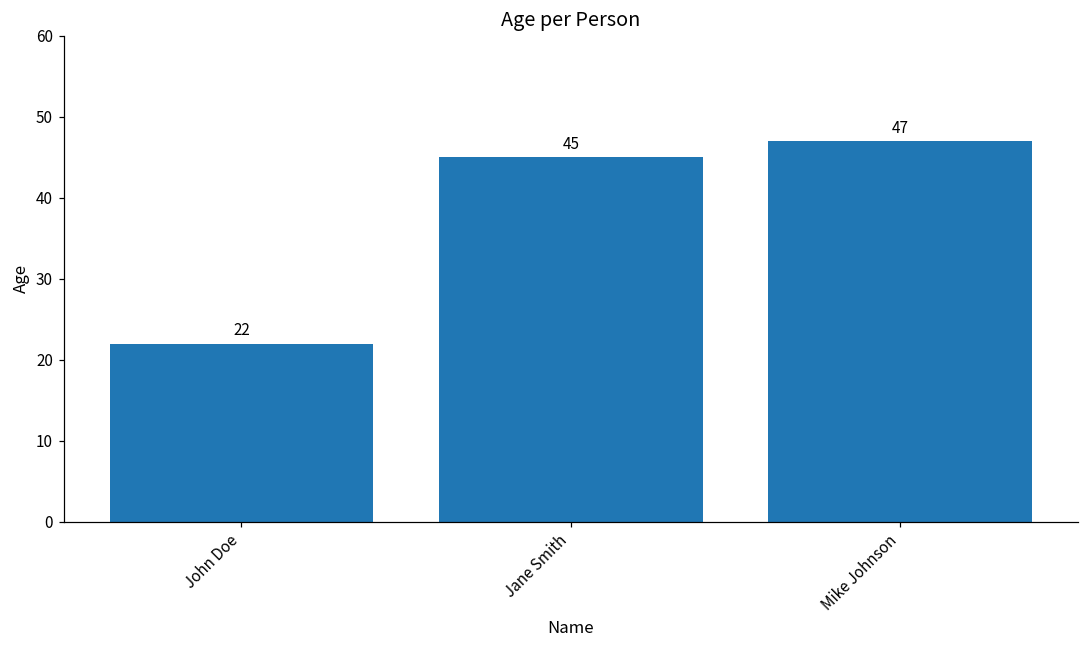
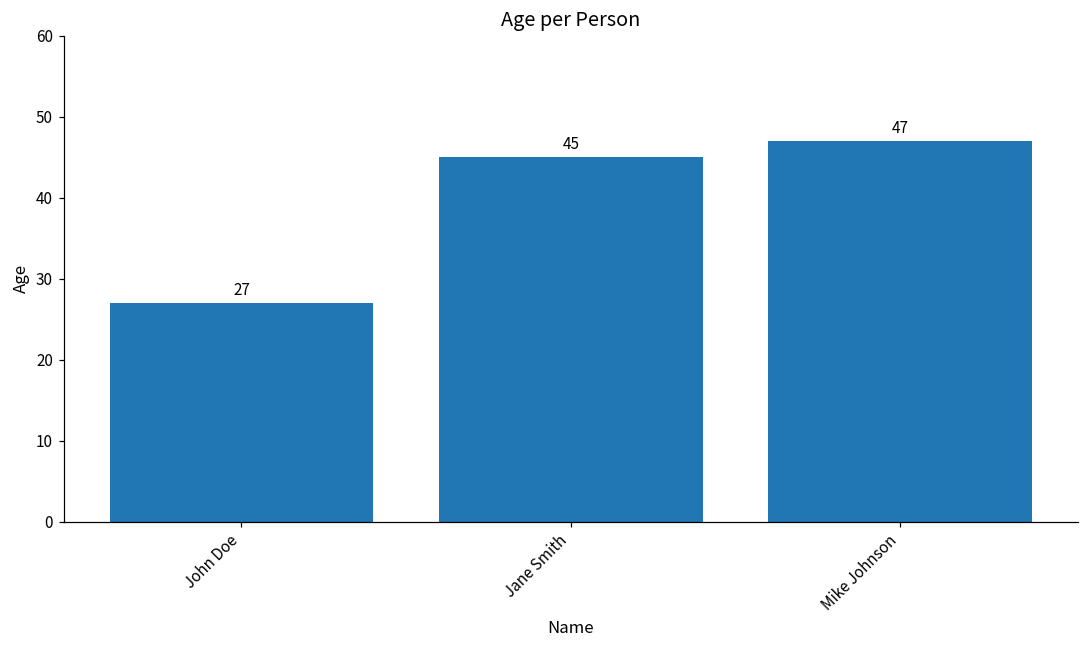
  {
-   "John Doe": 22,
+   "John Doe": 27,
    "Jane Smith": 45,
    "Mike Johnson": 47
  }
